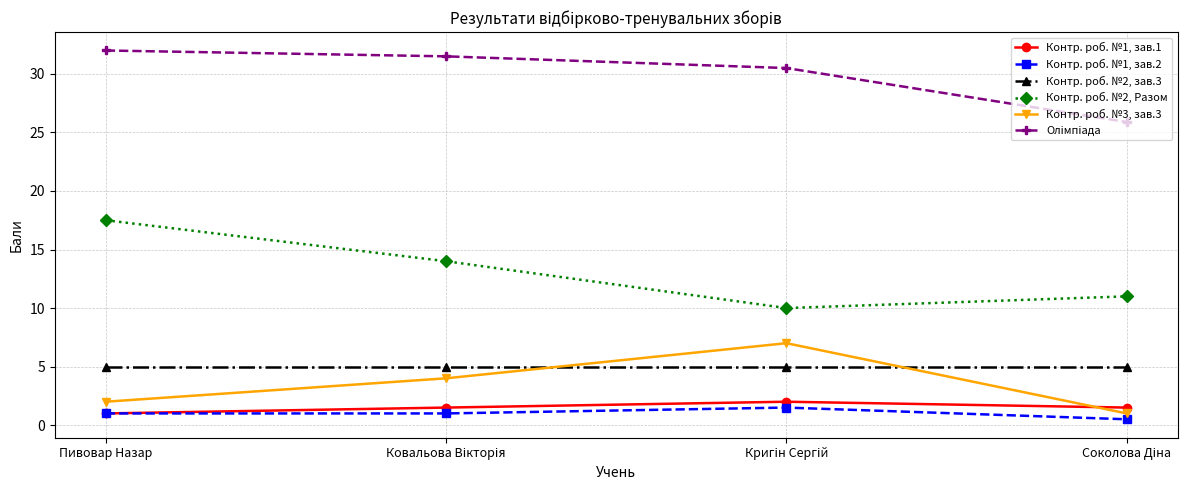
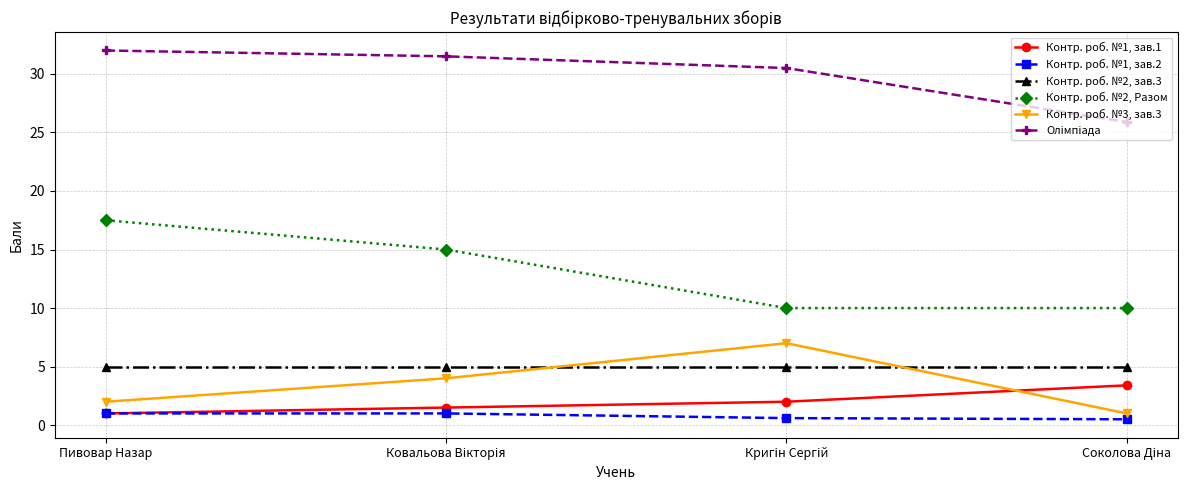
  {
    "Контр. роб. №1, зав.1": {
      "Ковальова Вікторія": 1.5,
      "Кригін Сергій": 2.0,
-     "Соколова Діна": 1.5
+     "Соколова Діна": 3.4
    },
    "Контр. роб. №1, зав.2": {
      "Ковальова Вікторія": 1.0,
-     "Кригін Сергій": 1.5,
+     "Кригін Сергій": 0.6,
      "Соколова Діна": 0.5
    },
    "Контр. роб. №2, зав.3": {
      "Пивовар Назар": 5.0,
      "Ковальова Вікторія": 5.0,
      "Кригін Сергій": 5.0,
      "Соколова Діна": 5.0
    },
    "Контр. роб. №2, Разом": {
      "Пивовар Назар": 17.5,
-     "Ковальова Вікторія": 14,
+     "Ковальова Вікторія": 15,
      "Кригін Сергій": 10,
-     "Соколова Діна": 11
+     "Соколова Діна": 10
    },
    "Контр. роб. №3, зав.3": {
      "Пивовар Назар": 2.0,
      "Ковальова Вікторія": 4.0,
      "Кригін Сергій": 7.0,
      "Соколова Діна": 1.0
    },
    "Олімпіада": {
      "Пивовар Назар": 32.0,
      "Ковальова Вікторія": 31.5,
      "Кригін Сергій": 30.5
    }
  }
